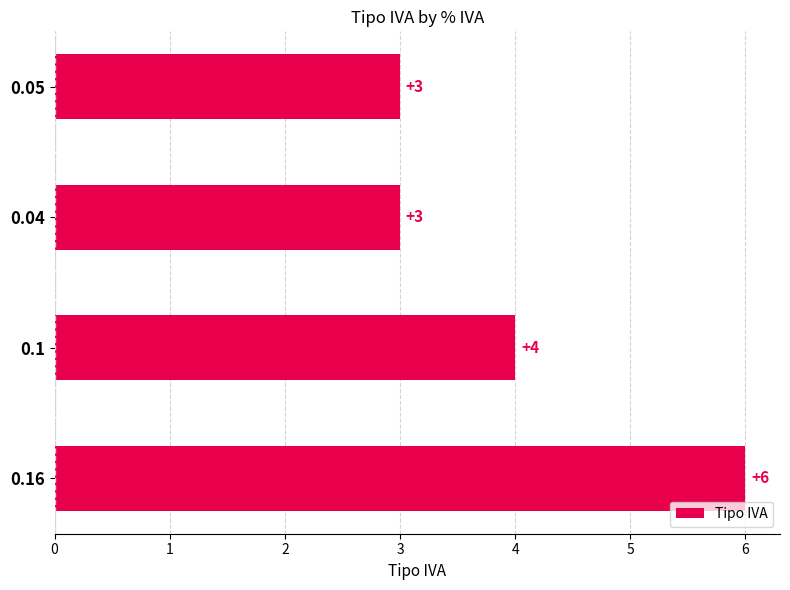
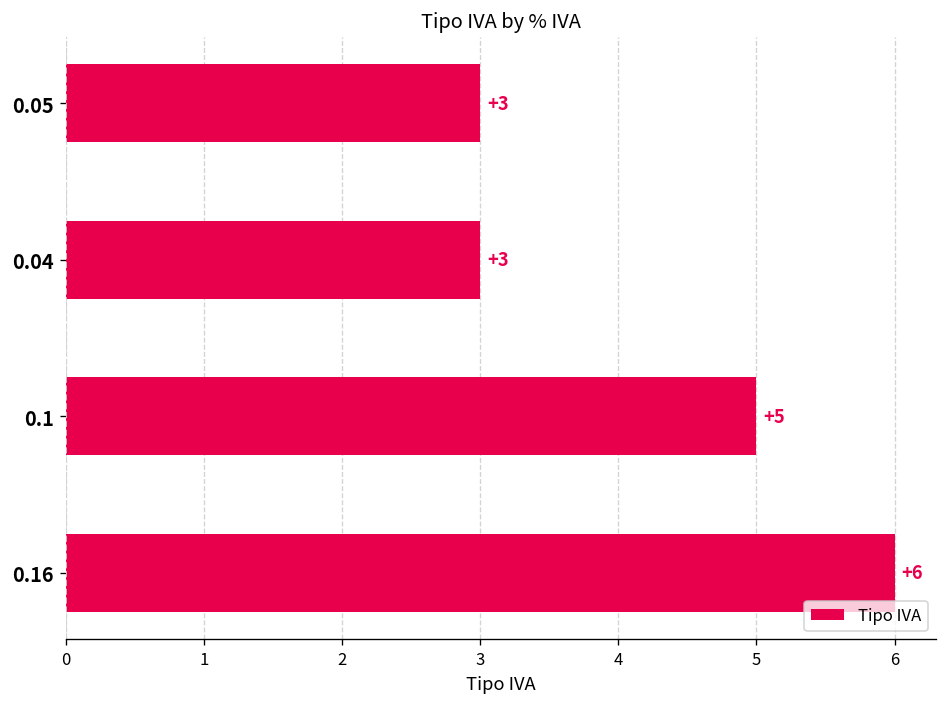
  {
    "0.05": "+3",
    "0.04": "+3",
-   "0.1": "+4",
+   "0.1": "+5",
    "0.16": "+6"
  }
